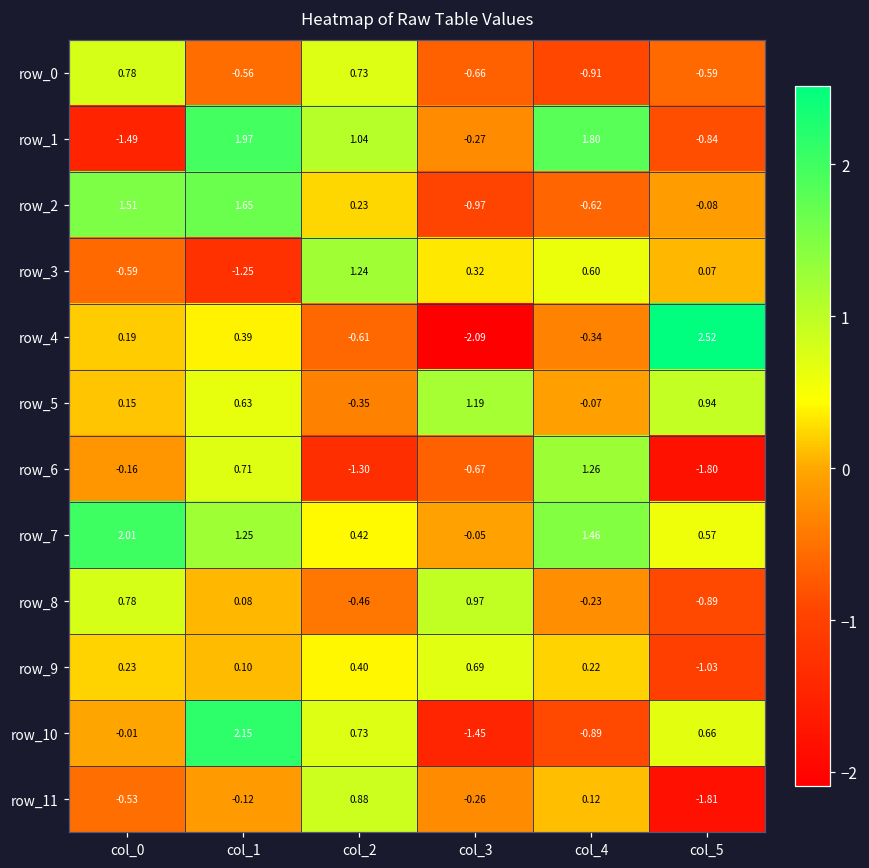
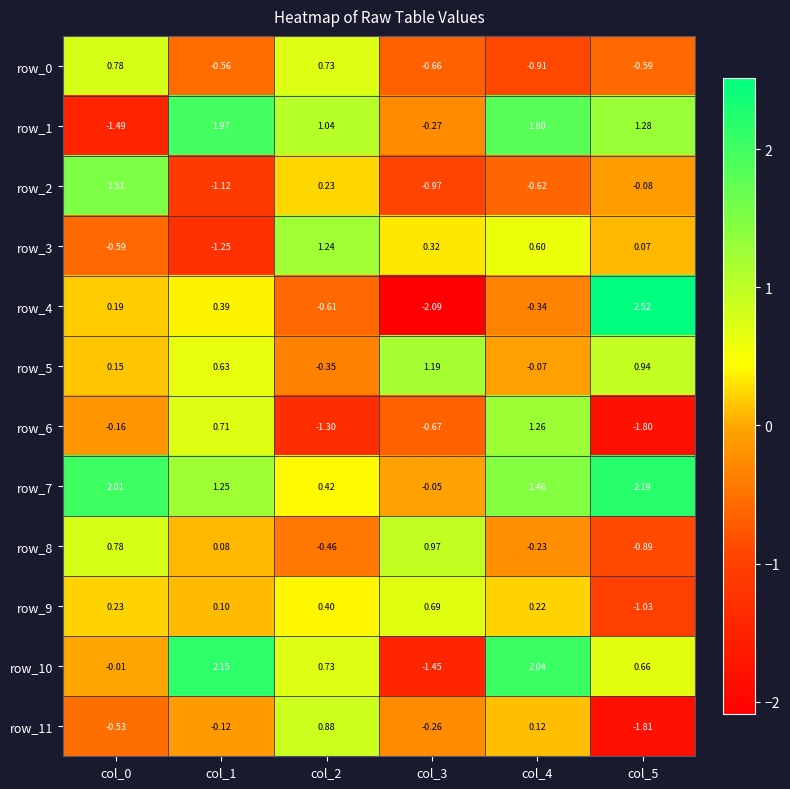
  {
    "row_0": {
      "col_0": 0.78,
      "col_1": -0.56,
      "col_2": 0.73,
      "col_3": -0.66,
      "col_4": -0.91,
      "col_5": -0.59
    },
    "row_1": {
      "col_0": -1.49,
      "col_1": 1.97,
      "col_2": 1.04,
      "col_3": -0.27,
      "col_4": 1.80,
-     "col_5": -0.84
+     "col_5": 1.28
    },
    "row_2": {
      "col_0": 1.51,
-     "col_1": 1.65,
+     "col_1": -1.12,
      "col_2": 0.23,
      "col_3": -0.97,
      "col_4": -0.62,
      "col_5": -0.08
    },
    "row_3": {
      "col_0": -0.59,
      "col_1": -1.25,
      "col_2": 1.24,
      "col_3": 0.32,
      "col_4": 0.60,
      "col_5": 0.07
    },
    "row_4": {
      "col_0": 0.19,
      "col_1": 0.39,
      "col_2": -0.61,
      "col_3": -2.09,
      "col_4": -0.34,
      "col_5": 2.52
    },
    "row_5": {
      "col_0": 0.15,
      "col_1": 0.63,
      "col_2": -0.35,
      "col_3": 1.19,
      "col_4": -0.07,
      "col_5": 0.94
    },
    "row_6": {
      "col_0": -0.16,
      "col_1": 0.71,
      "col_2": -1.30,
      "col_3": -0.67,
      "col_4": 1.26,
      "col_5": -1.80
    },
    "row_7": {
      "col_0": 2.01,
      "col_1": 1.25,
      "col_2": 0.42,
      "col_3": -0.05,
      "col_4": 1.46,
-     "col_5": 0.57
+     "col_5": 2.19
    },
    "row_8": {
      "col_0": 0.78,
      "col_1": 0.08,
      "col_2": -0.46,
      "col_3": 0.97,
      "col_4": -0.23,
      "col_5": -0.89
    },
    "row_9": {
      "col_0": 0.23,
      "col_1": 0.10,
      "col_2": 0.40,
      "col_3": 0.69,
      "col_4": 0.22,
      "col_5": -1.03
    },
    "row_10": {
      "col_0": -0.01,
      "col_1": 2.15,
      "col_2": 0.73,
      "col_3": -1.45,
-     "col_4": -0.89,
+     "col_4": 2.04,
      "col_5": 0.66
    },
    "row_11": {
      "col_0": -0.53,
      "col_1": -0.12,
      "col_2": 0.88,
      "col_3": -0.26,
      "col_4": 0.12,
      "col_5": -1.81
    }
  }
